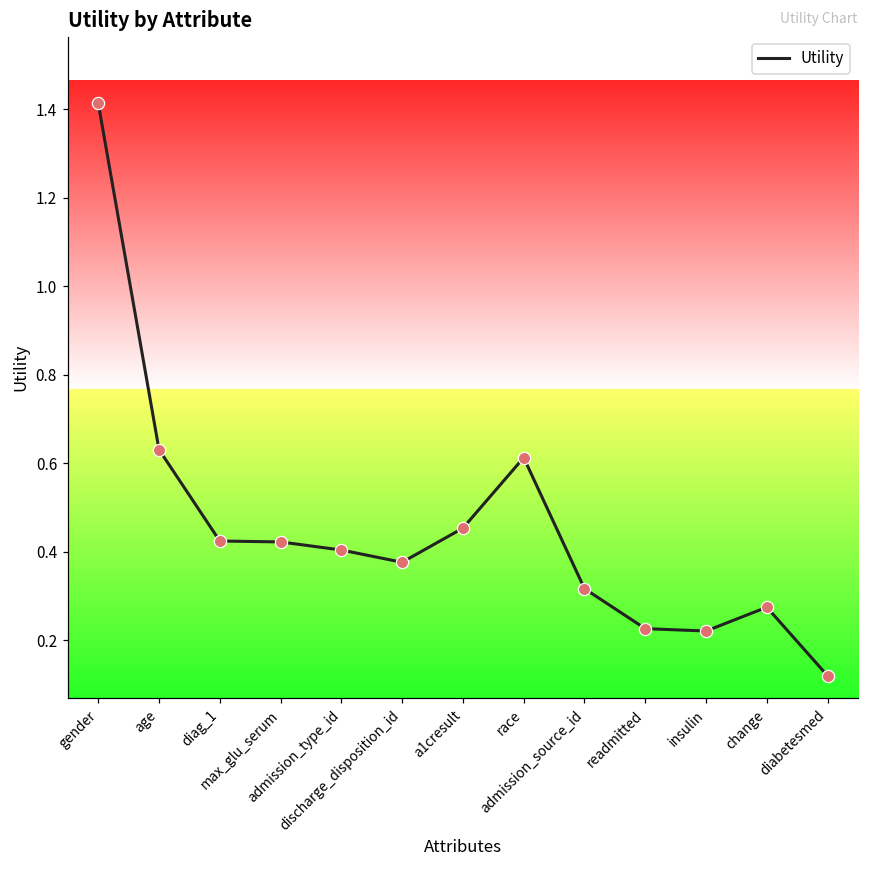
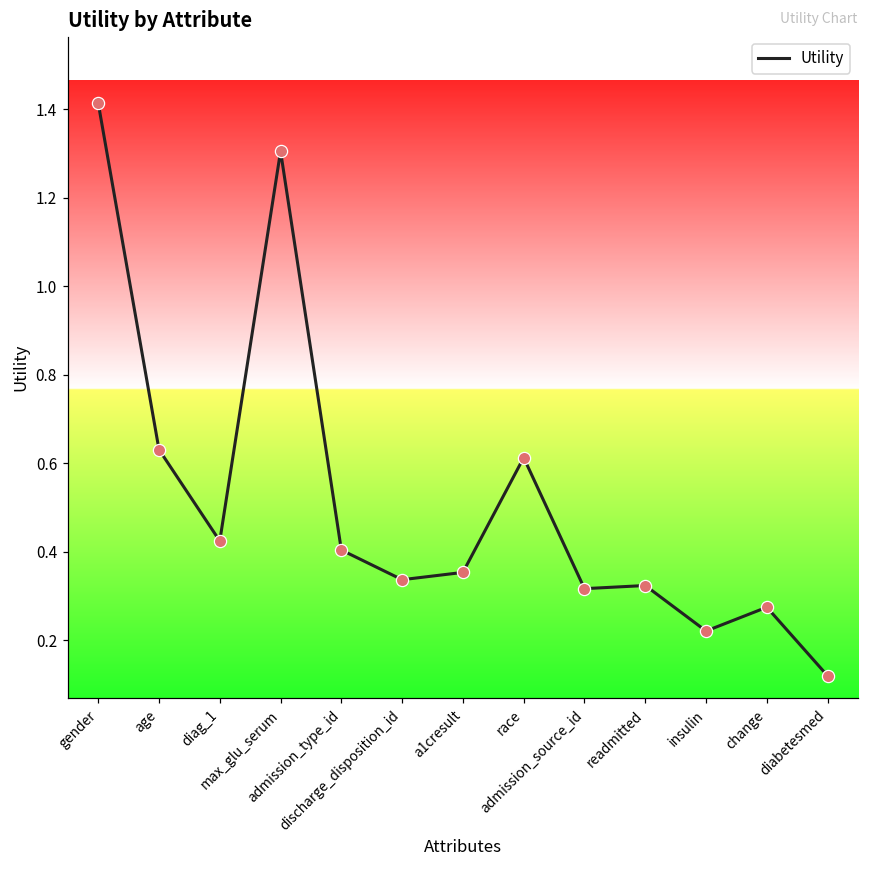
  {
    "gender": 1.41,
    "age": 0.63,
    "diag_1": 0.42,
-   "max_glu_serum": 0.42,
+   "max_glu_serum": 1.31,
    "admission_type_id": 0.40,
-   "discharge_disposition_id": 0.38,
-   "a1cresult": 0.45,
+   "discharge_disposition_id": 0.34,
+   "a1cresult": 0.35,
    "race": 0.61,
    "admission_source_id": 0.32,
-   "readmitted": 0.23,
+   "readmitted": 0.32,
    "insulin": 0.22,
    "change": 0.27,
    "diabetesmed": 0.12
  }
